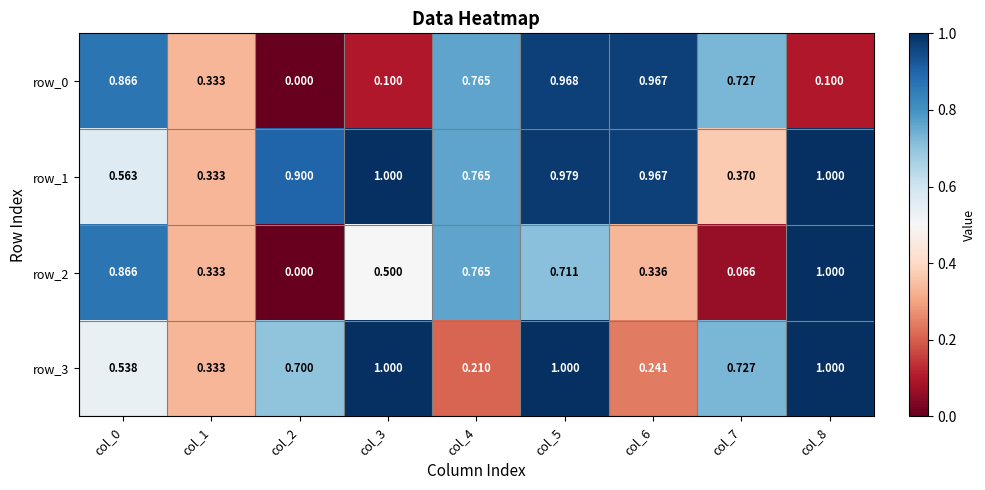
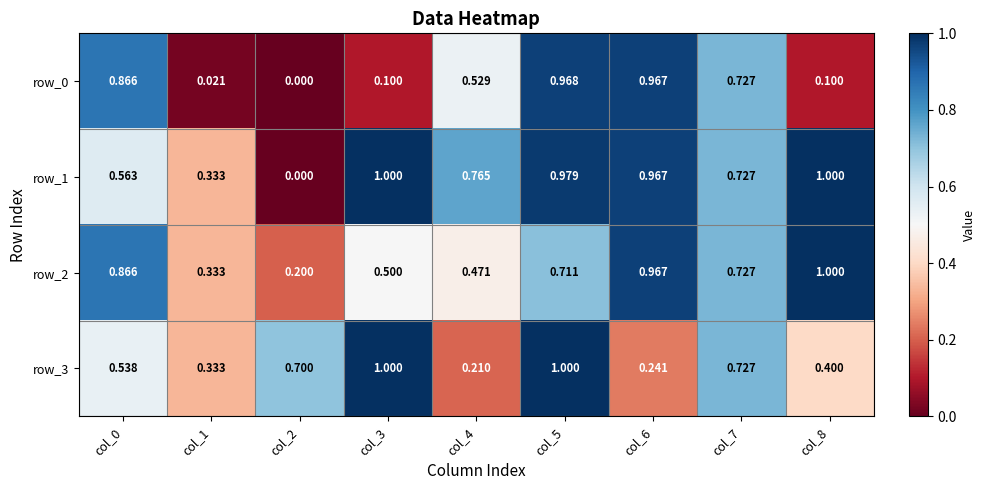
  {
    "row_0": {
      "col_0": 0.866,
-     "col_1": 0.333,
+     "col_1": 0.021,
      "col_2": 0.000,
      "col_3": 0.100,
-     "col_4": 0.765,
+     "col_4": 0.529,
      "col_5": 0.968,
      "col_6": 0.967,
      "col_7": 0.727,
      "col_8": 0.100
    },
    "row_1": {
      "col_0": 0.563,
      "col_1": 0.333,
-     "col_2": 0.900,
+     "col_2": 0.000,
      "col_3": 1.000,
      "col_4": 0.765,
      "col_5": 0.979,
      "col_6": 0.967,
-     "col_7": 0.370,
+     "col_7": 0.727,
      "col_8": 1.000
    },
    "row_2": {
      "col_0": 0.866,
      "col_1": 0.333,
-     "col_2": 0.000,
+     "col_2": 0.200,
      "col_3": 0.500,
-     "col_4": 0.765,
+     "col_4": 0.471,
      "col_5": 0.711,
-     "col_6": 0.336,
-     "col_7": 0.066,
+     "col_6": 0.967,
+     "col_7": 0.727,
      "col_8": 1.000
    },
    "row_3": {
      "col_0": 0.538,
      "col_1": 0.333,
      "col_2": 0.700,
      "col_3": 1.000,
      "col_4": 0.210,
      "col_5": 1.000,
      "col_6": 0.241,
      "col_7": 0.727,
-     "col_8": 1.000
+     "col_8": 0.400
    }
  }
